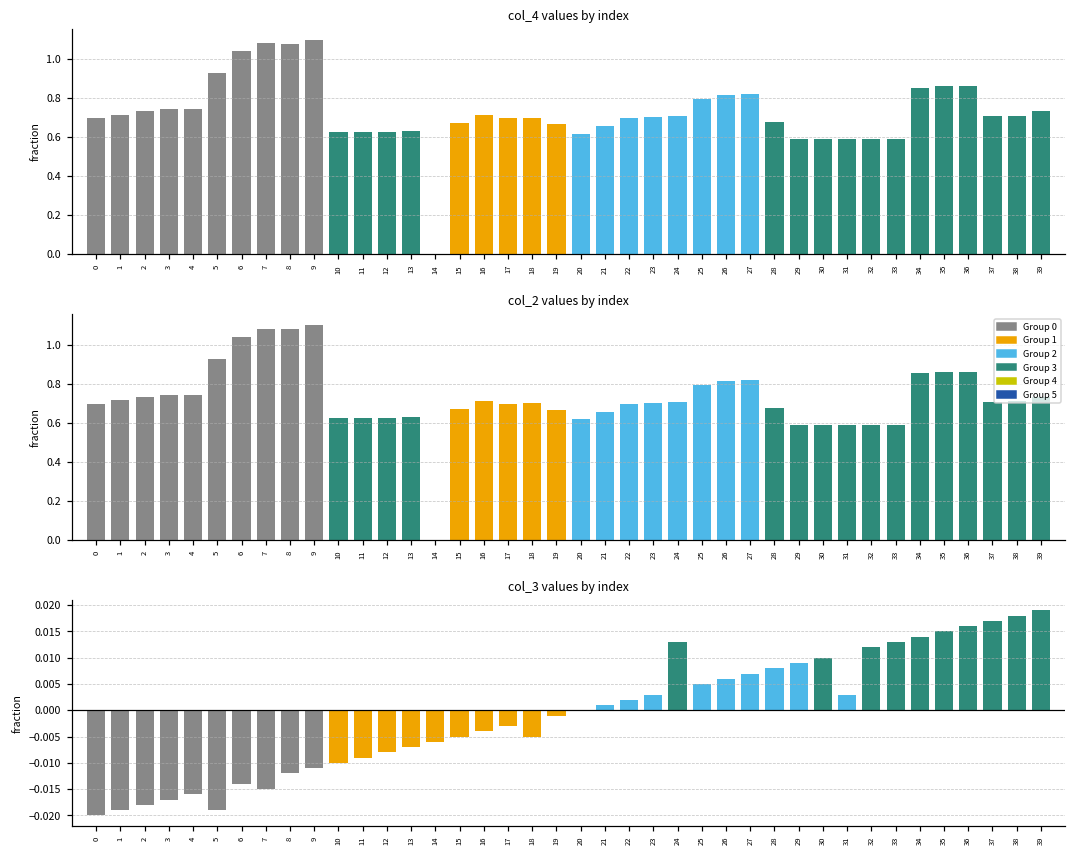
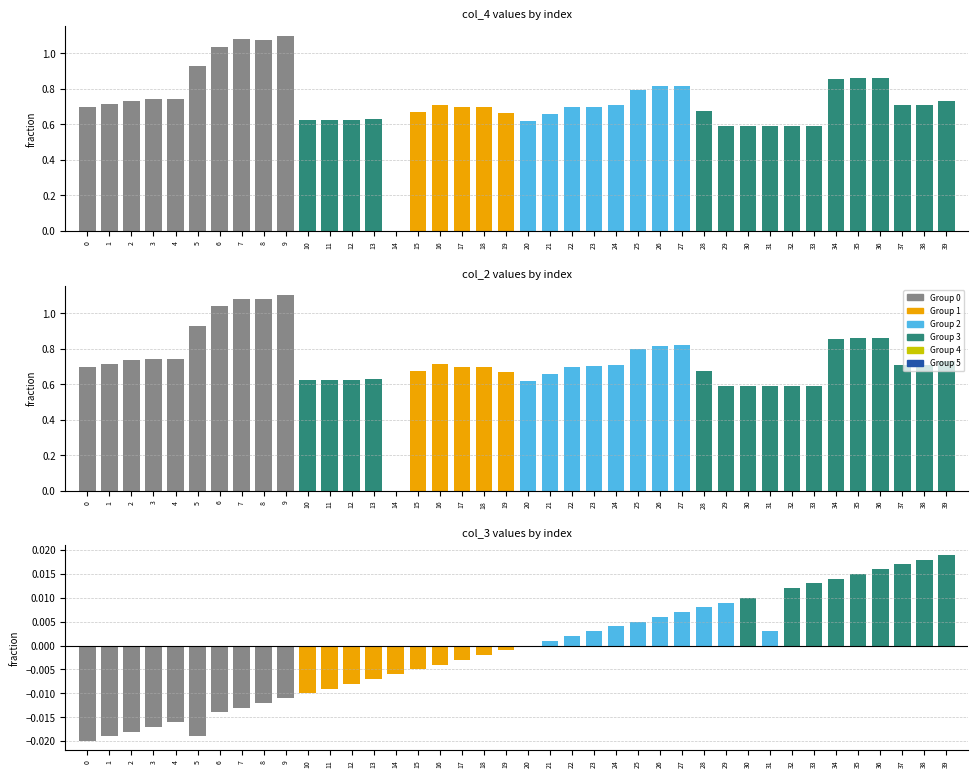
  {
    "col_4 values by index": {
      "0": 0.70,
      "1": 0.71,
      "2": 0.73,
      "3": 0.74,
      "4": 0.74,
      "5": 0.93,
      "6": 1.04,
      "7": 1.08,
      "8": 1.08,
      "9": 1.10,
      "10": 0.62,
      "11": 0.62,
      "12": 0.63,
      "13": 0.63,
      "14": 0.00,
      "15": 0.67,
      "16": 0.71,
      "17": 0.70,
      "18": 0.70,
      "19": 0.67,
      "20": 0.62,
      "21": 0.66,
      "22": 0.70,
      "23": 0.70,
      "24": 0.71,
      "25": 0.80,
      "26": 0.82,
      "27": 0.82,
      "28": 0.68,
      "29": 0.59,
      "30": 0.59,
      "31": 0.59,
      "32": 0.59,
      "33": 0.59,
      "34": 0.85,
      "35": 0.86,
      "36": 0.86,
      "37": 0.71,
      "38": 0.71,
      "39": 0.73
    },
    "col_2 values by index": {
      "0": 0.70,
      "1": 0.71,
      "2": 0.73,
      "3": 0.74,
      "4": 0.74,
      "5": 0.93,
      "6": 1.04,
      "7": 1.08,
      "8": 1.08,
      "9": 1.10,
      "10": 0.62,
      "11": 0.62,
      "12": 0.63,
      "13": 0.63,
      "14": 0.00,
      "15": 0.67,
      "16": 0.71,
      "17": 0.70,
      "18": 0.70,
      "19": 0.67,
      "20": 0.62,
      "21": 0.66,
      "22": 0.70,
      "23": 0.70,
      "24": 0.71,
      "25": 0.80,
      "26": 0.82,
      "27": 0.82,
      "28": 0.68,
      "29": 0.59,
      "30": 0.59,
      "31": 0.59,
      "32": 0.59,
      "33": 0.59,
      "34": 0.85,
      "35": 0.86,
      "36": 0.86,
      "37": 0.71
    },
    "col_3 values by index": {
      "0": -0.020,
      "1": -0.019,
      "2": -0.018,
      "3": -0.017,
      "4": -0.016,
      "5": -0.019,
      "6": -0.014,
-     "7": -0.015,
+     "7": -0.013,
      "8": -0.012,
      "9": -0.011,
      "10": -0.010,
      "11": -0.009,
      "12": -0.008,
      "13": -0.007,
      "14": -0.006,
      "15": -0.005,
      "16": -0.004,
      "17": -0.003,
-     "18": -0.005,
+     "18": -0.002,
      "19": -0.001,
      "20": 0.000,
      "21": 0.001,
      "22": 0.002,
      "23": 0.003,
-     "24": 0.013,
+     "24": 0.004,
      "25": 0.005,
      "26": 0.006,
      "27": 0.007,
      "28": 0.008,
      "29": 0.009,
      "30": 0.010,
      "31": 0.003,
      "32": 0.012,
      "33": 0.013,
      "34": 0.014,
      "35": 0.015,
      "36": 0.016,
      "37": 0.017,
      "38": 0.018,
      "39": 0.019
    }
  }
